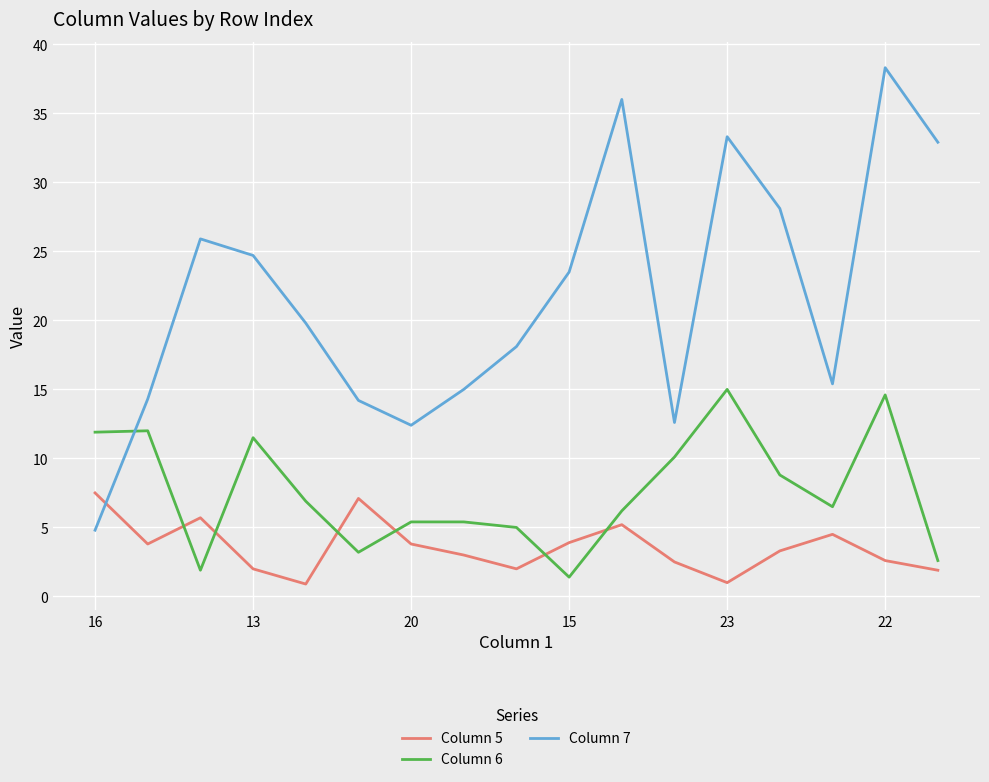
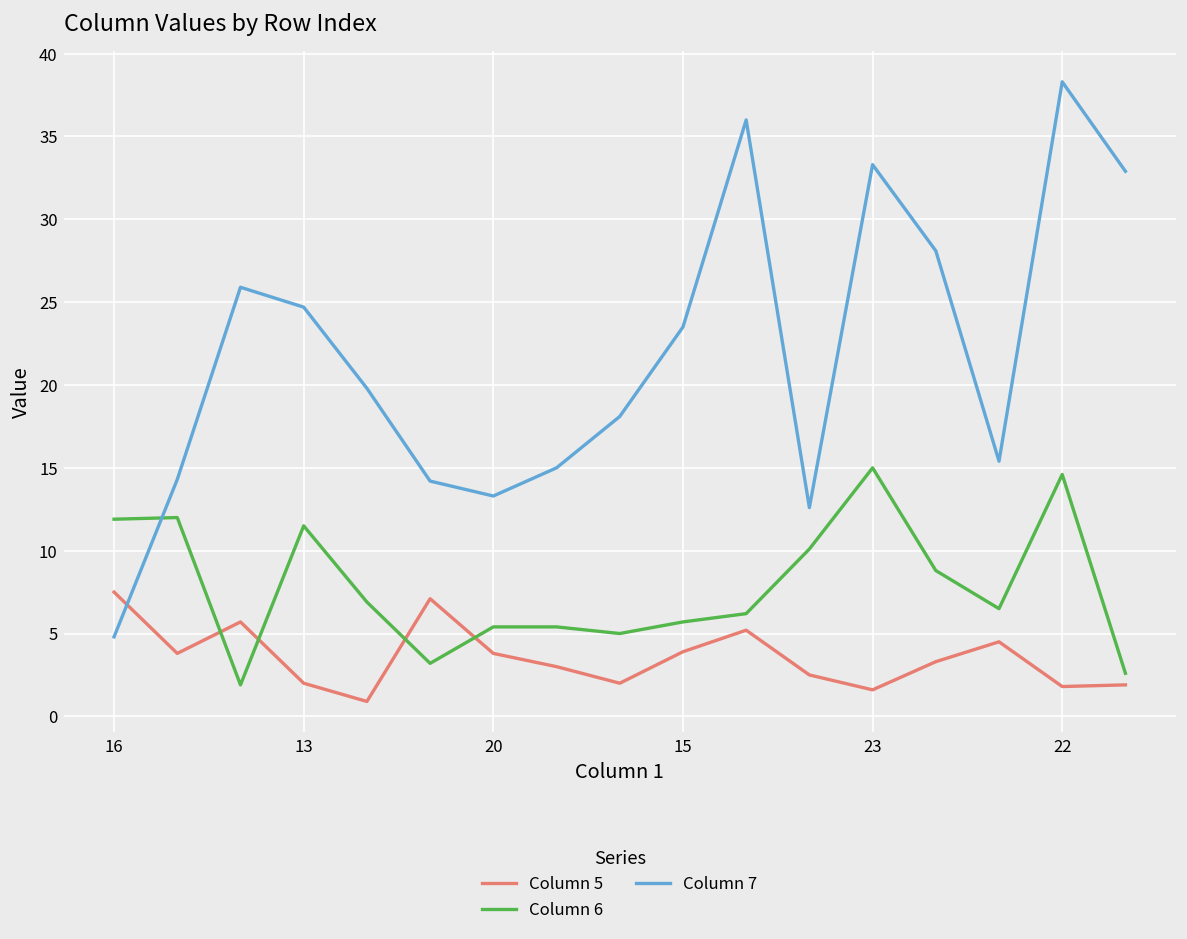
  {
    "Column 5": {
      "20": 3.8,
      "15": 3.9,
-     "23": 1.0,
-     "22": 2.6
+     "23": 1.6,
+     "22": 1.8
    },
    "Column 6": {
      "20": 5.4,
-     "15": 1.4,
+     "15": 5.7,
      "23": 15.0,
      "22": 14.6
    },
    "Column 7": {
-     "20": 12.4,
+     "20": 13.3,
      "15": 23.5,
      "23": 33.3,
      "22": 38.3
    }
  }
